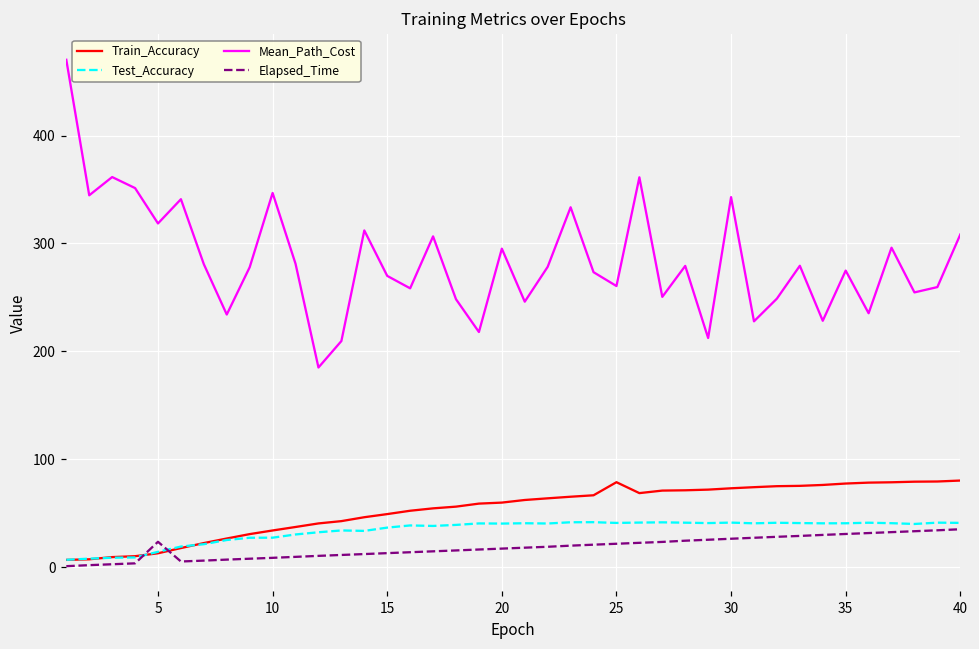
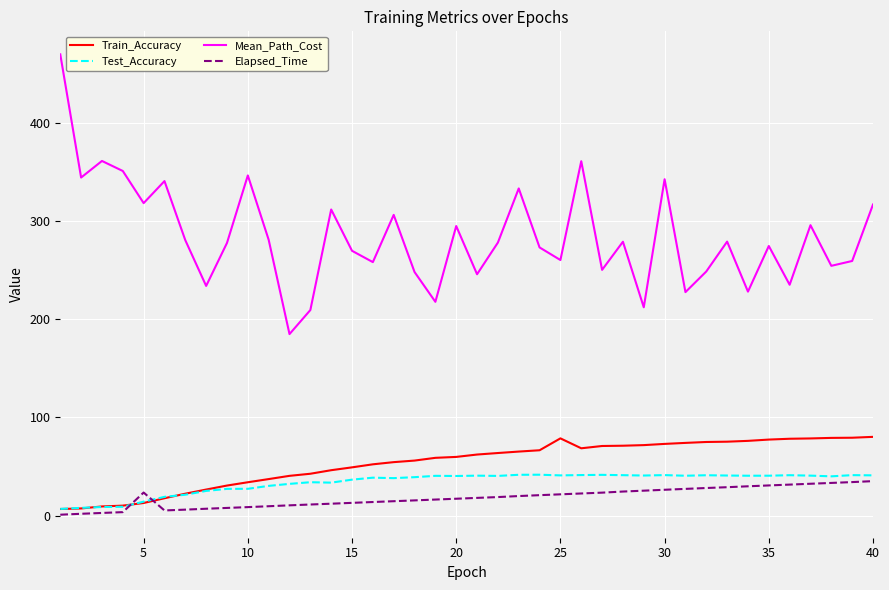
  {
    "Train_Accuracy": {
      "10": 30,
      "15": 50,
      "20": 60,
      "25": 80,
      "30": 70,
      "35": 80,
      "40": 80
    },
    "Test_Accuracy": {
      "10": 30,
      "15": 40,
      "20": 40,
      "25": 40,
      "30": 40,
      "35": 40,
      "40": 40
    },
    "Mean_Path_Cost": {
      "5": 320,
      "10": 350,
      "15": 270,
      "20": 300,
      "25": 260,
      "30": 340,
      "35": 270,
-     "40": 310
+     "40": 320
    },
    "Elapsed_Time": {
      "5": 20,
      "10": 10,
      "15": 10,
      "20": 20,
      "25": 20,
      "30": 30,
      "35": 30,
      "40": 40
    }
  }
